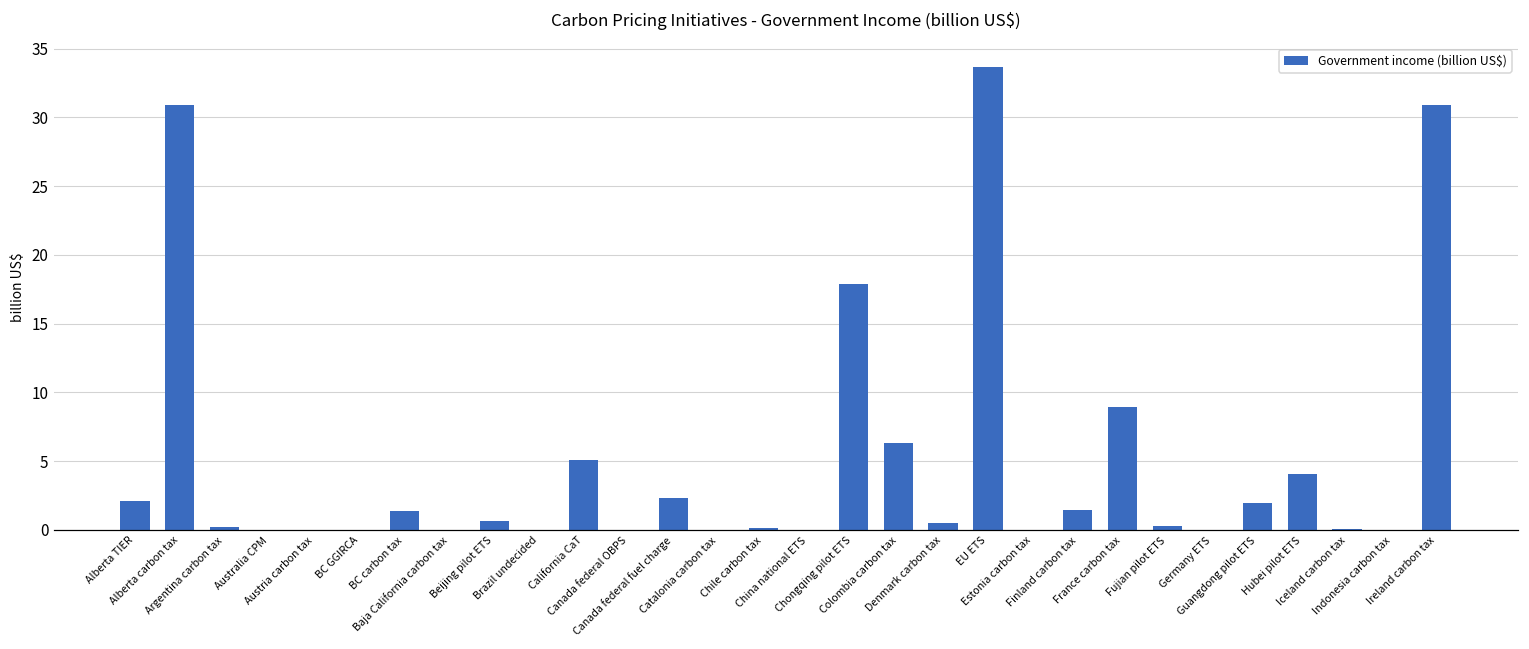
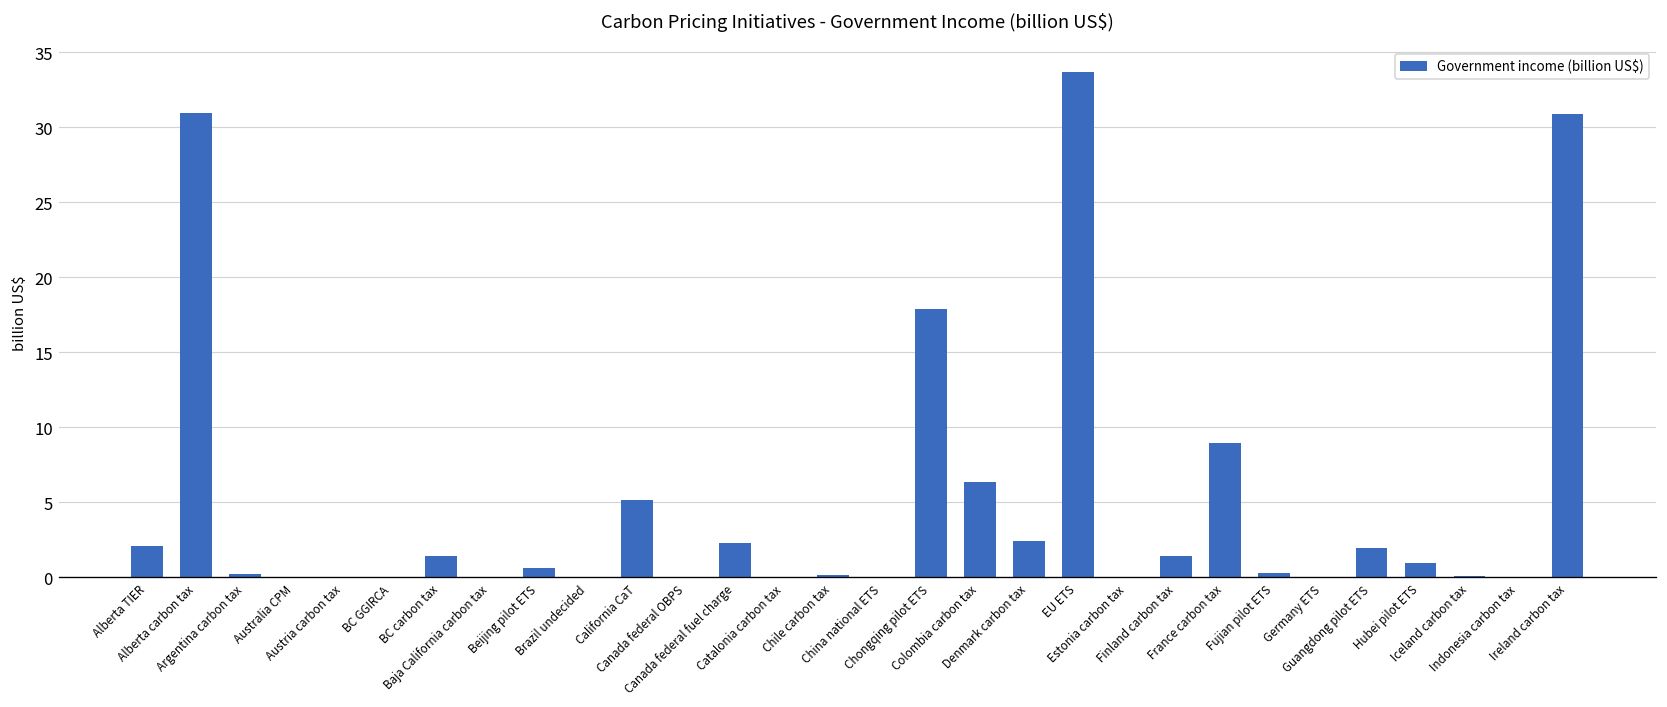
  {
    "Alberta TIER": 2.1,
    "Alberta carbon tax": 30.9,
    "Australia CPM": 0.0,
    "Austria carbon tax": 0.0,
    "BC GGIRCA": 0.0,
    "BC carbon tax": 1.4,
    "Baja California carbon tax": 0.0,
    "Beijing pilot ETS": 0.6,
    "Brazil undecided": 0.0,
    "California CaT": 5.1,
    "Canada federal OBPS": 0.0,
    "Canada federal fuel charge": 2.3,
    "Catalonia carbon tax": 0.0,
    "China national ETS": 0.0,
    "Chongqing pilot ETS": 17.9,
    "Colombia carbon tax": 6.3,
-   "Denmark carbon tax": 0.5,
+   "Denmark carbon tax": 2.4,
    "EU ETS": 33.7,
    "Finland carbon tax": 1.4,
    "France carbon tax": 9.0,
    "Fujian pilot ETS": 0.3,
    "Germany ETS": 0.0,
    "Guangdong pilot ETS": 1.9,
-   "Hubei pilot ETS": 4.1,
+   "Hubei pilot ETS": 0.9,
    "Indonesia carbon tax": 0.0,
    "Ireland carbon tax": 30.9
  }
